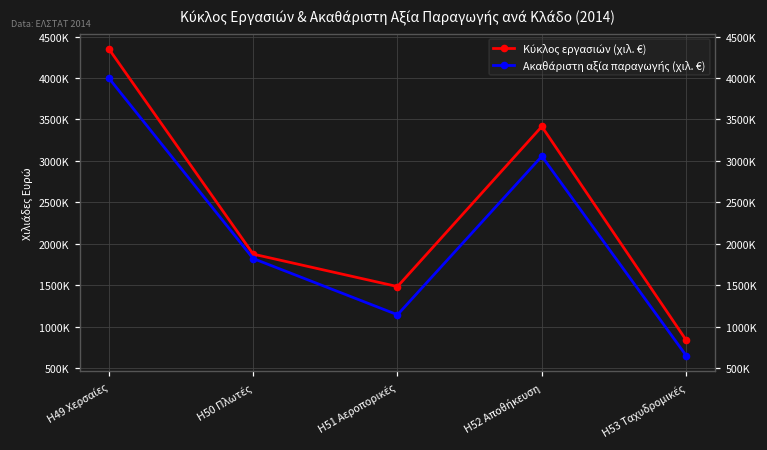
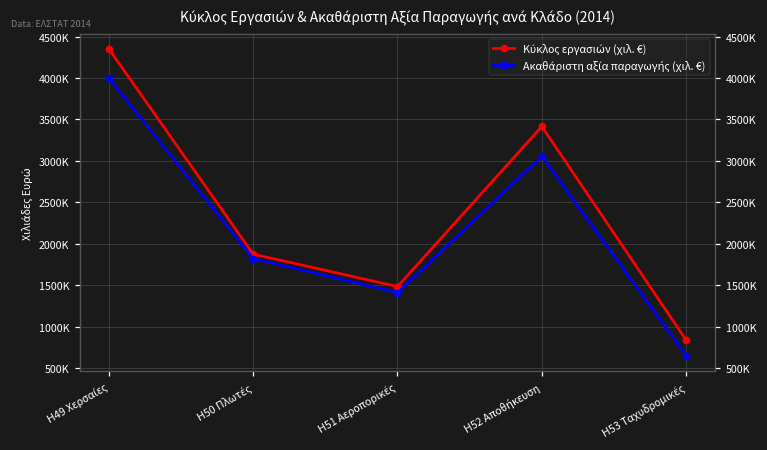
  {
    "Κύκλος εργασιών (χιλ. €)": {
      "H49 Χερσαίες": 4400000,
      "H50 Πλωτές": 1900000,
      "H51 Αεροπορικές": 1500000,
      "H52 Αποθήκευση": 3400000,
      "H53 Ταχυδρομικές": 800000
    },
    "Ακαθάριστη αξία παραγωγής (χιλ. €)": {
      "H49 Χερσαίες": 4000000,
      "H50 Πλωτές": 1800000,
-     "H51 Αεροπορικές": 1100000,
+     "H51 Αεροπορικές": 1400000,
      "H52 Αποθήκευση": 3100000,
      "H53 Ταχυδρομικές": 700000
    }
  }
